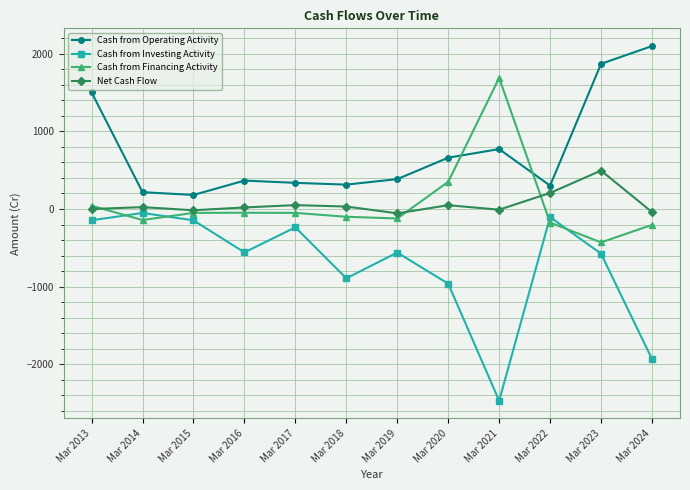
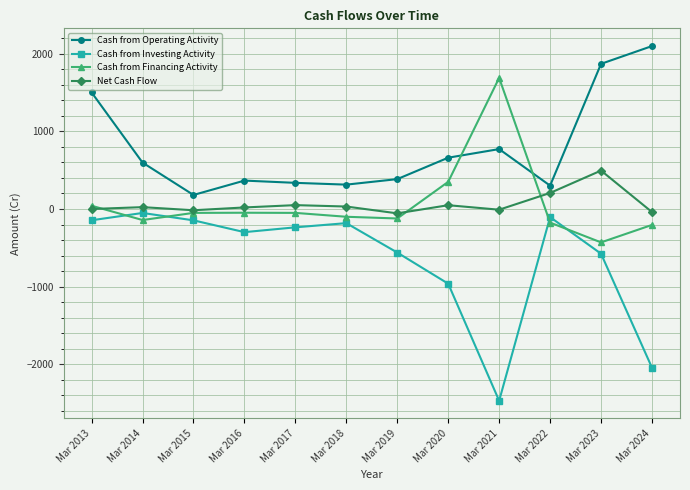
  {
    "Cash from Operating Activity": {
      "Mar 2013": 1500,
-     "Mar 2014": 200,
+     "Mar 2014": 600,
      "Mar 2015": 200,
      "Mar 2016": 400,
      "Mar 2017": 300,
      "Mar 2018": 300,
      "Mar 2019": 400,
      "Mar 2020": 700,
      "Mar 2021": 800,
      "Mar 2022": 300,
      "Mar 2023": 1900,
      "Mar 2024": 2100
    },
    "Cash from Investing Activity": {
      "Mar 2013": -100,
      "Mar 2014": -100,
      "Mar 2015": -100,
-     "Mar 2016": -600,
+     "Mar 2016": -300,
      "Mar 2017": -200,
-     "Mar 2018": -900,
+     "Mar 2018": -200,
      "Mar 2019": -600,
      "Mar 2020": -1000,
      "Mar 2021": -2500,
      "Mar 2022": -100,
      "Mar 2023": -600,
-     "Mar 2024": -1900
+     "Mar 2024": -2000
    }
  }
